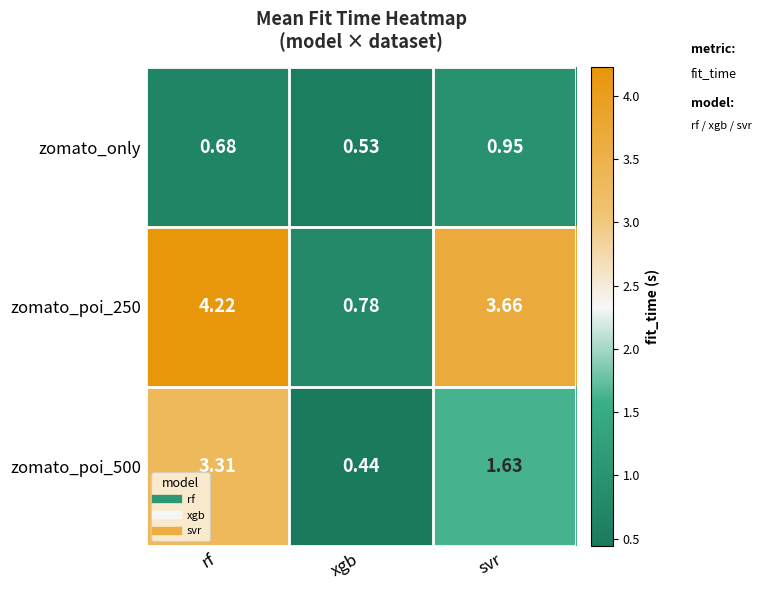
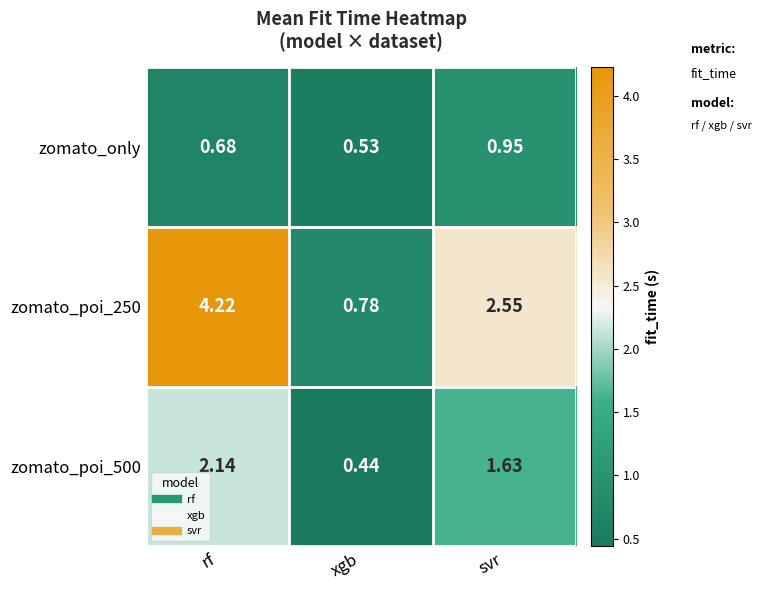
  {
    "zomato_only": {
      "rf": 0.68,
      "xgb": 0.53,
      "svr": 0.95
    },
    "zomato_poi_250": {
      "rf": 4.22,
      "xgb": 0.78,
-     "svr": 3.66
+     "svr": 2.55
    },
    "zomato_poi_500": {
-     "rf": 3.31,
+     "rf": 2.14,
      "xgb": 0.44,
      "svr": 1.63
    }
  }
